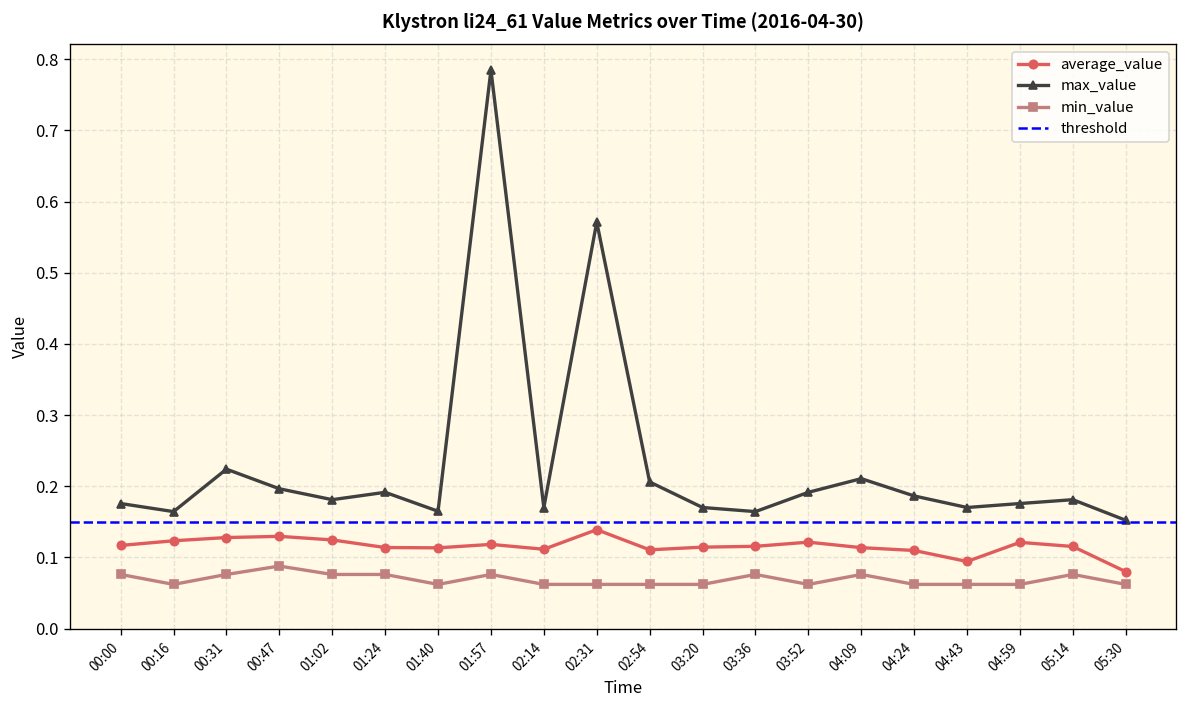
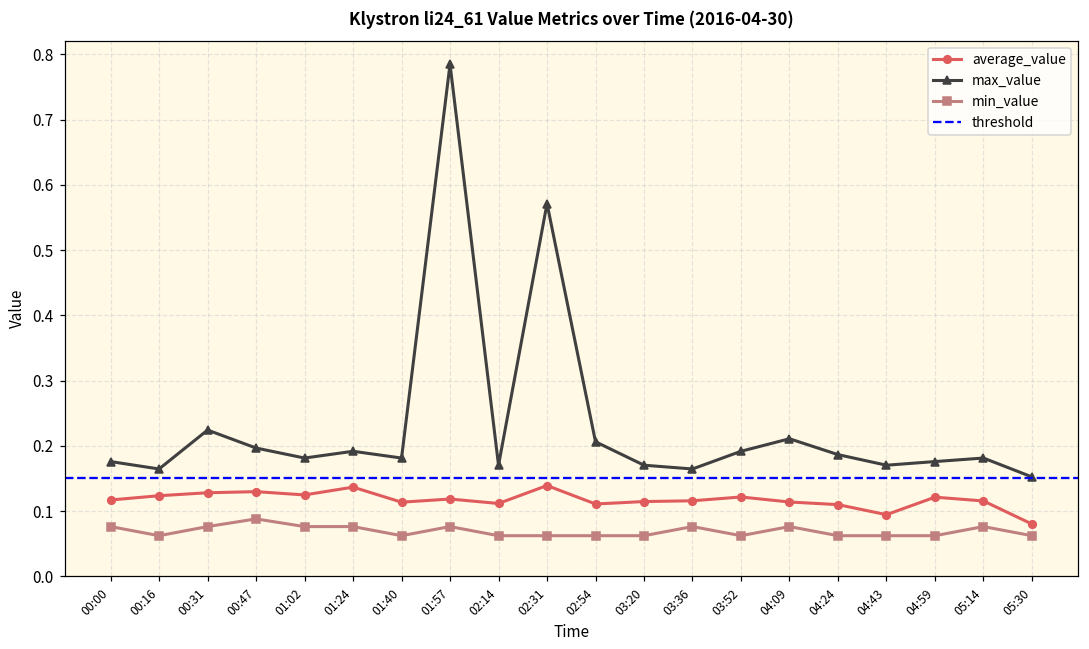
  {
    "average_value": {
      "00:00": 0.12,
      "00:16": 0.12,
      "00:31": 0.13,
      "00:47": 0.13,
      "01:02": 0.12,
-     "01:24": 0.11,
+     "01:24": 0.14,
      "01:40": 0.11,
      "01:57": 0.12,
      "02:14": 0.11,
      "02:31": 0.14,
      "02:54": 0.11,
      "03:20": 0.11,
      "03:36": 0.12,
      "03:52": 0.12,
      "04:09": 0.11,
      "04:24": 0.11,
      "04:43": 0.09,
      "04:59": 0.12,
      "05:14": 0.12,
      "05:30": 0.08
    },
    "max_value": {
      "00:00": 0.18,
      "00:16": 0.16,
      "00:31": 0.22,
      "00:47": 0.20,
      "01:02": 0.18,
      "01:24": 0.19,
-     "01:40": 0.16,
+     "01:40": 0.18,
      "01:57": 0.78,
      "02:14": 0.17,
      "02:31": 0.57,
      "02:54": 0.21,
      "03:20": 0.17,
      "03:36": 0.16,
      "03:52": 0.19,
      "04:09": 0.21,
      "04:24": 0.19,
      "04:43": 0.17,
      "04:59": 0.18,
      "05:14": 0.18,
      "05:30": 0.15
    },
    "min_value": {
      "00:00": 0.08,
      "00:16": 0.06,
      "00:31": 0.08,
      "00:47": 0.09,
      "01:02": 0.08,
      "01:24": 0.08,
      "01:40": 0.06,
      "01:57": 0.08,
      "02:14": 0.06,
      "02:31": 0.06,
      "02:54": 0.06,
      "03:20": 0.06,
      "03:36": 0.08,
      "03:52": 0.06,
      "04:09": 0.08,
      "04:24": 0.06,
      "04:43": 0.06,
      "04:59": 0.06,
      "05:14": 0.08,
      "05:30": 0.06
    }
  }
